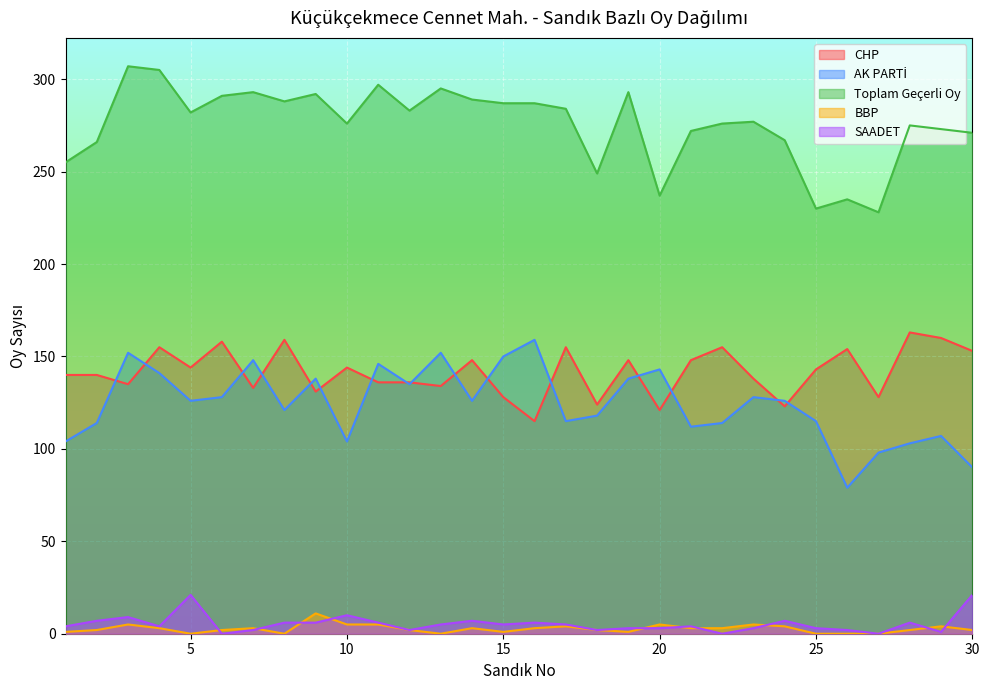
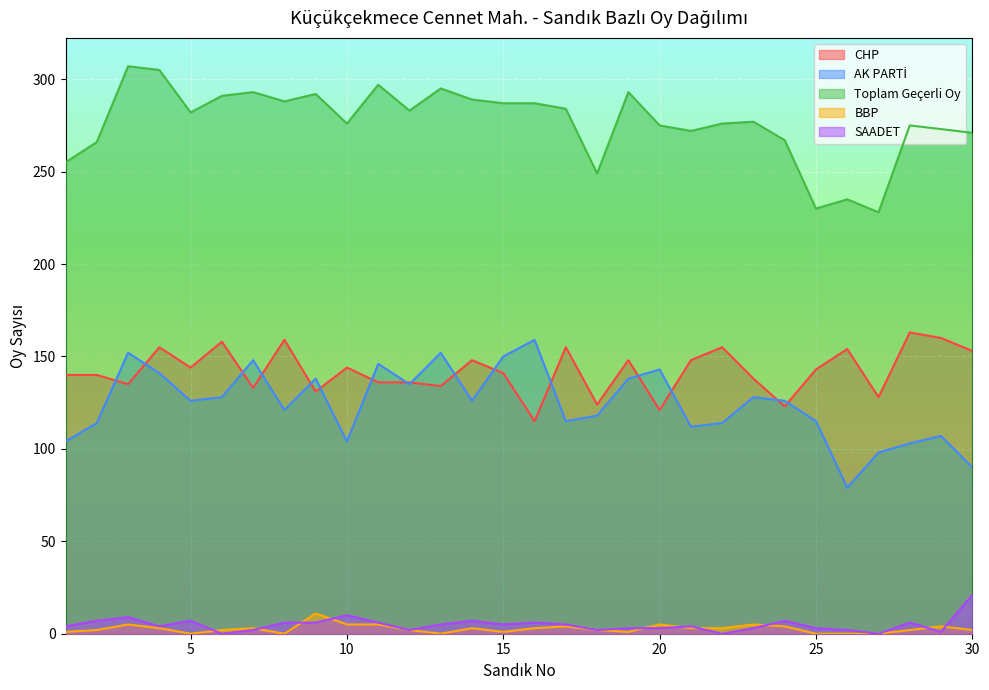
  {
    "CHP": {
      "5": 144,
      "10": 144,
-     "15": 128,
+     "15": 141,
      "20": 121,
      "25": 143,
      "30": 153
    },
    "AK PARTİ": {
      "5": 126,
      "10": 104,
      "15": 150,
      "20": 143,
      "25": 115,
      "30": 90
    },
    "Toplam Geçerli Oy": {
      "5": 282,
      "10": 276,
      "15": 287,
-     "20": 237,
+     "20": 275,
      "25": 230,
      "30": 271
    },
    "BBP": {
      "5": 0,
      "10": 5,
      "15": 1,
      "20": 5,
      "25": 0,
      "30": 2
    },
    "SAADET": {
-     "5": 21,
+     "5": 7,
      "10": 10,
      "15": 5,
      "20": 3,
      "25": 3,
      "30": 21
    }
  }
